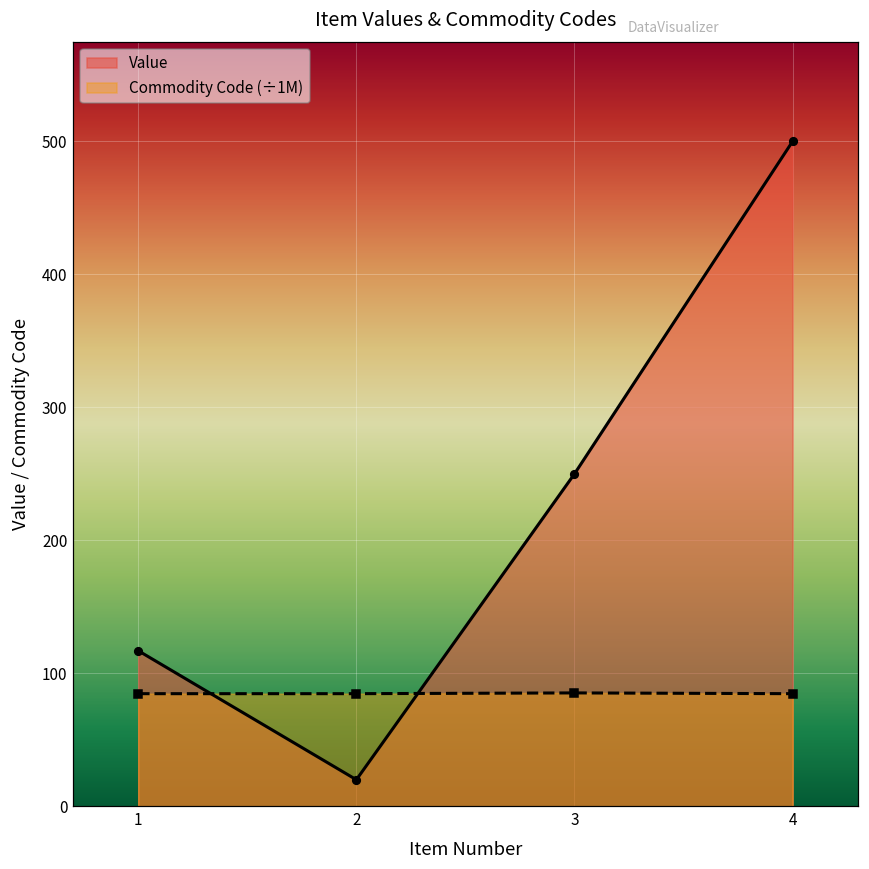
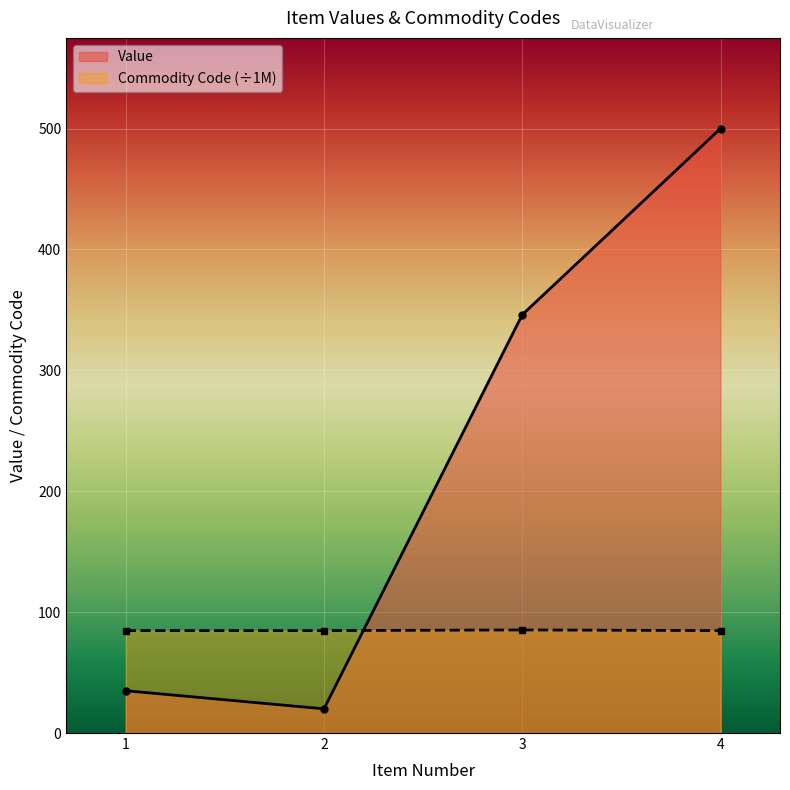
  {
    "Value": {
-     "1": 117,
+     "1": 35,
      "2": 20,
-     "3": 250,
+     "3": 346,
      "4": 500
    },
    "Commodity Code (÷1M)": {
      "1": 85,
      "2": 85,
      "3": 85,
      "4": 85
    }
  }
